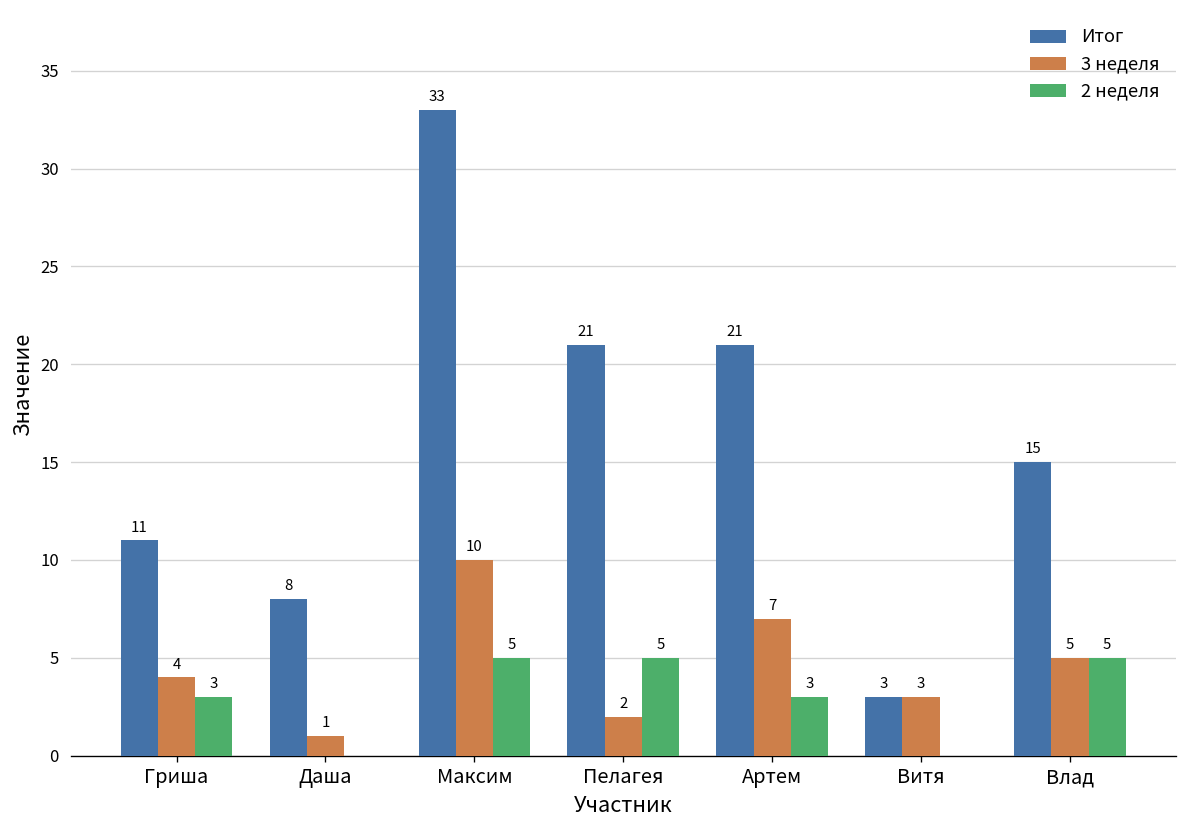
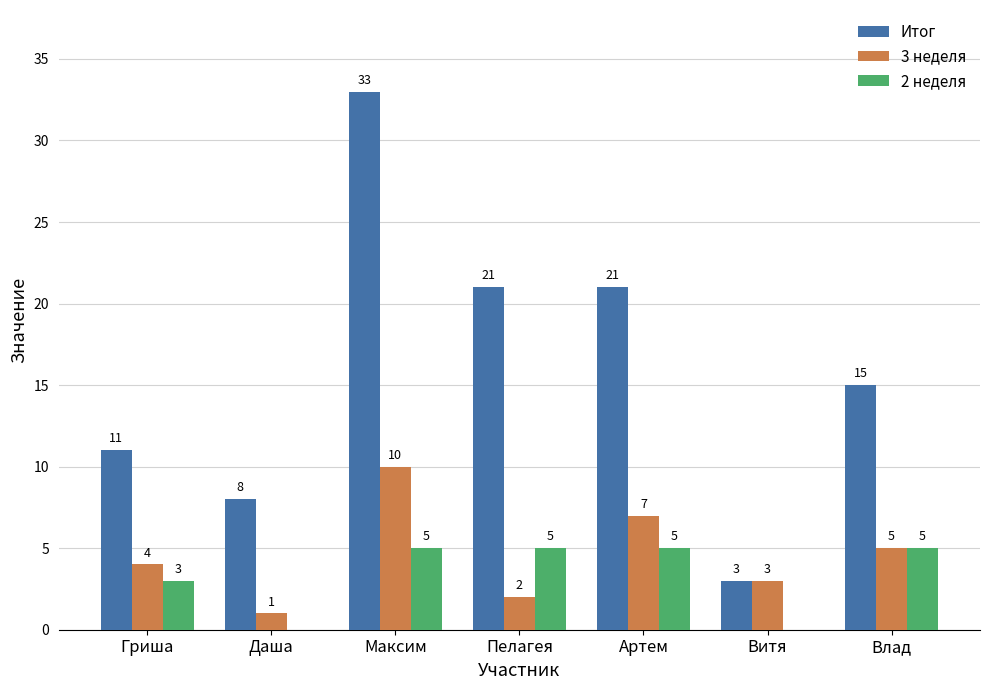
  {
    "Итог": {
      "Гриша": 11,
      "Даша": 8,
      "Максим": 33,
      "Пелагея": 21,
      "Артем": 21,
      "Витя": 3,
      "Влад": 15
    },
    "3 неделя": {
      "Гриша": 4,
      "Даша": 1,
      "Максим": 10,
      "Пелагея": 2,
      "Артем": 7,
      "Витя": 3,
      "Влад": 5
    },
    "2 неделя": {
      "Гриша": 3,
      "Максим": 5,
      "Пелагея": 5,
-     "Артем": 3,
+     "Артем": 5,
      "Влад": 5
    }
  }
